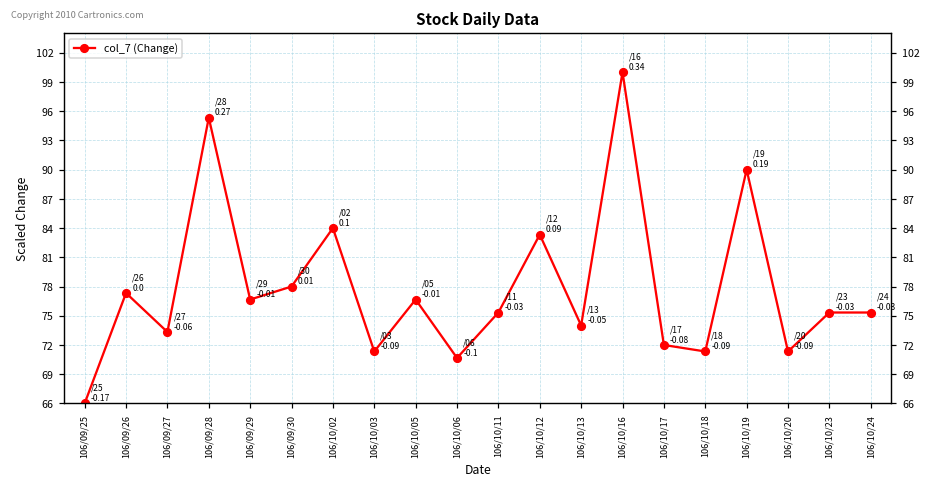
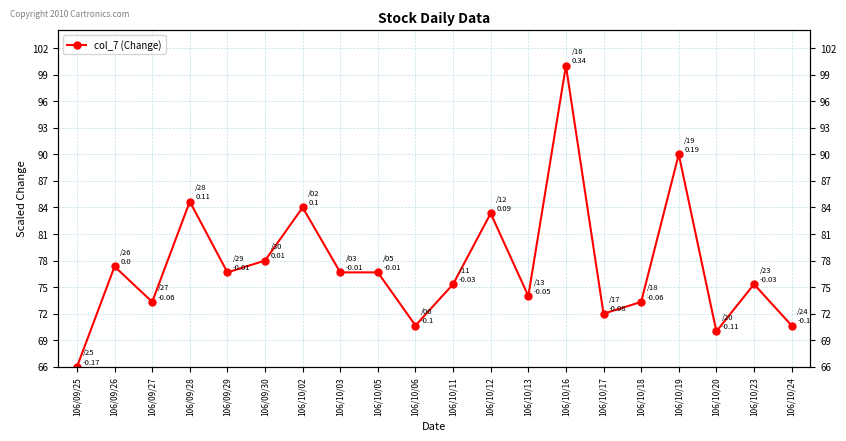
  {
-   "106/09/28": 0.27,
-   "106/10/03": -0.09,
-   "106/10/18": -0.09,
-   "106/10/20": -0.09,
-   "106/10/24": -0.03
+   "106/09/28": 0.11,
+   "106/10/03": -0.01,
+   "106/10/18": -0.06,
+   "106/10/20": -0.11,
+   "106/10/24": -0.1
  }
